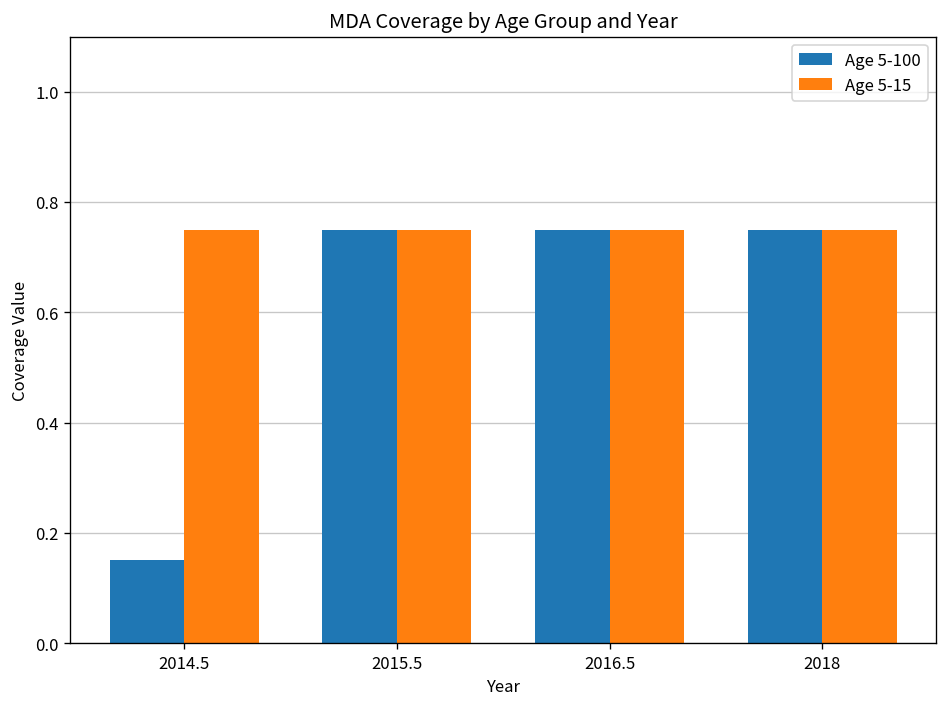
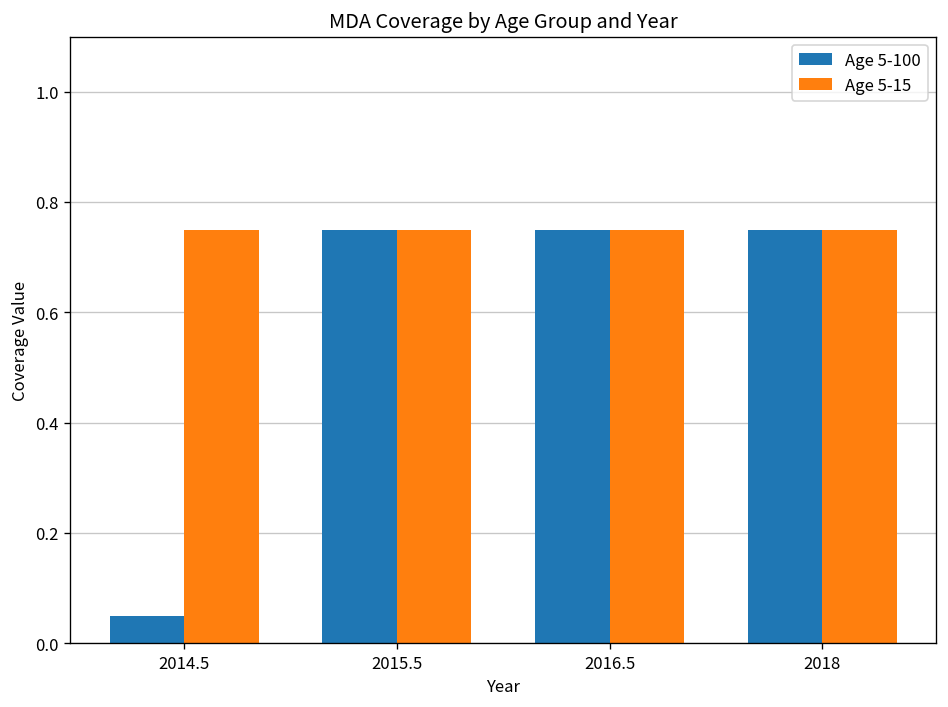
  {
    "Age 5-100": {
-     "2014.5": 0.15,
+     "2014.5": 0.05,
      "2015.5": 0.75,
      "2016.5": 0.75,
      "2018": 0.75
    },
    "Age 5-15": {
      "2014.5": 0.75,
      "2015.5": 0.75,
      "2016.5": 0.75,
      "2018": 0.75
    }
  }
